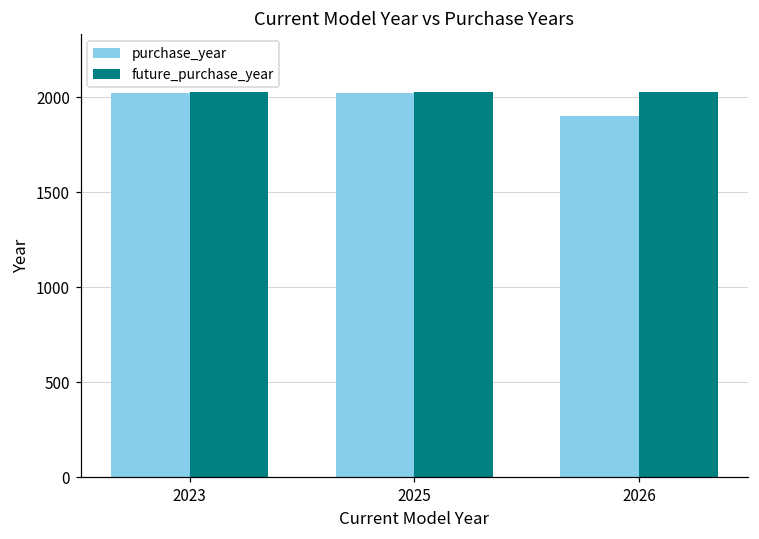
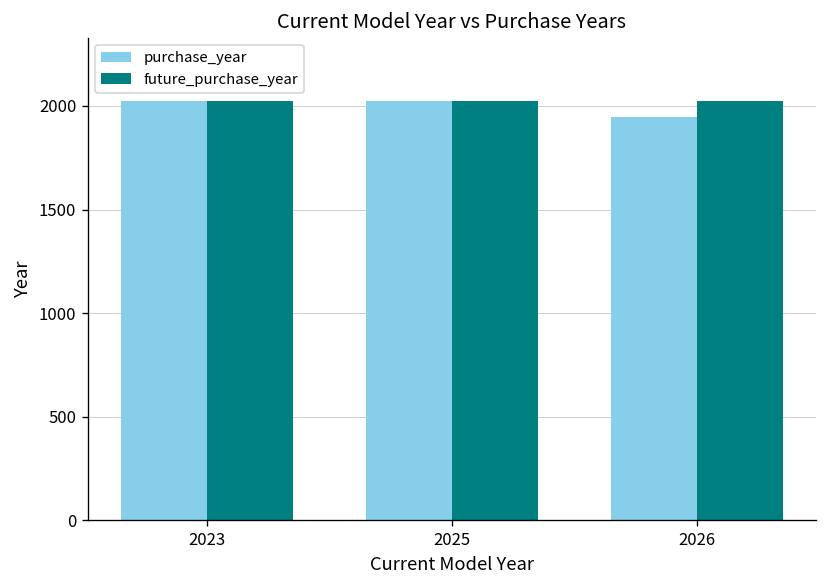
  {
    "purchase_year": {
      "2023": 2020,
      "2025": 2020,
-     "2026": 1900
+     "2026": 1950
    },
    "future_purchase_year": {
      "2023": 2030,
      "2025": 2030,
      "2026": 2030
    }
  }
